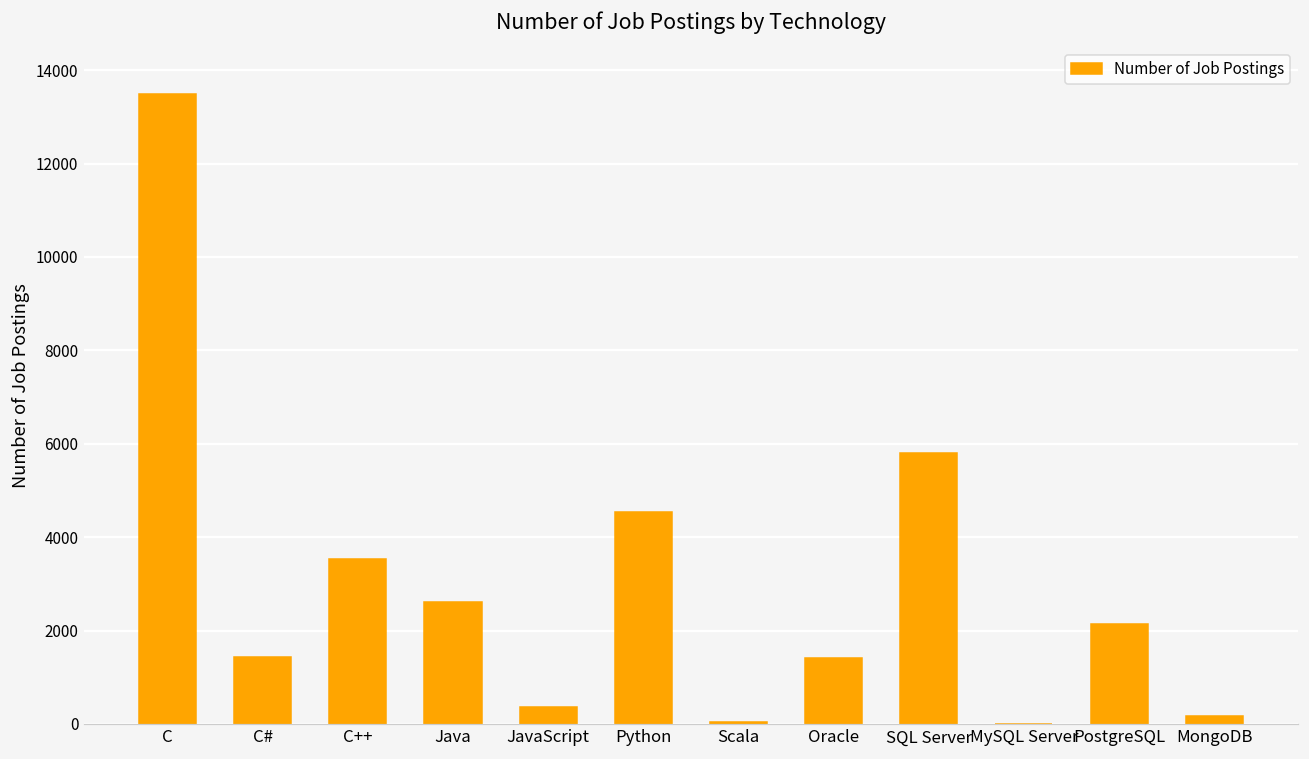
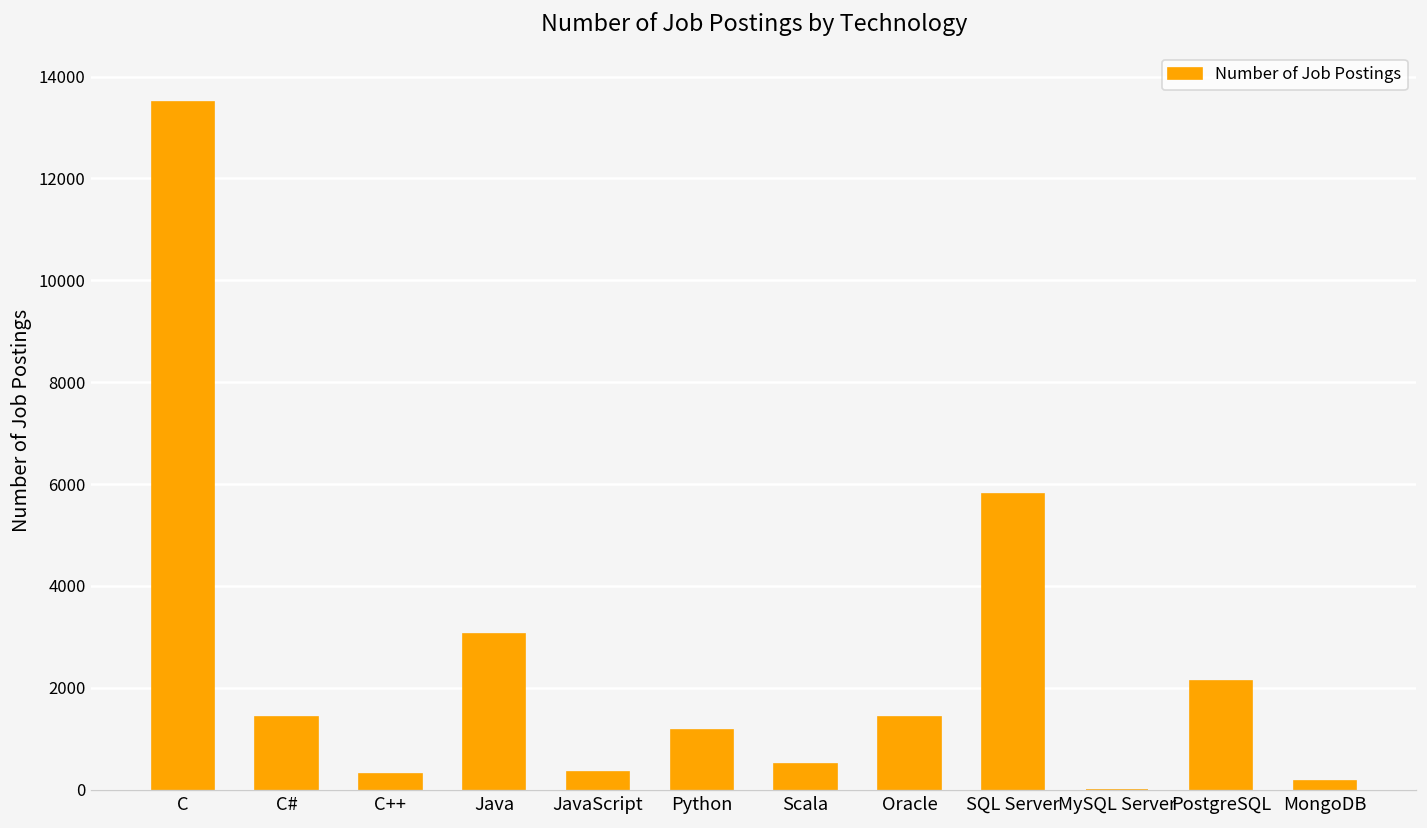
  {
    "C": 13500,
    "C#": 1400,
-   "C++": 3500,
-   "Java": 2600,
+   "C++": 300,
+   "Java": 3100,
    "JavaScript": 400,
-   "Python": 4500,
-   "Scala": 0,
+   "Python": 1200,
+   "Scala": 500,
    "Oracle": 1400,
    "SQL Server": 5800,
    "MySQL Server": 0,
    "PostgreSQL": 2100,
    "MongoDB": 200
  }
